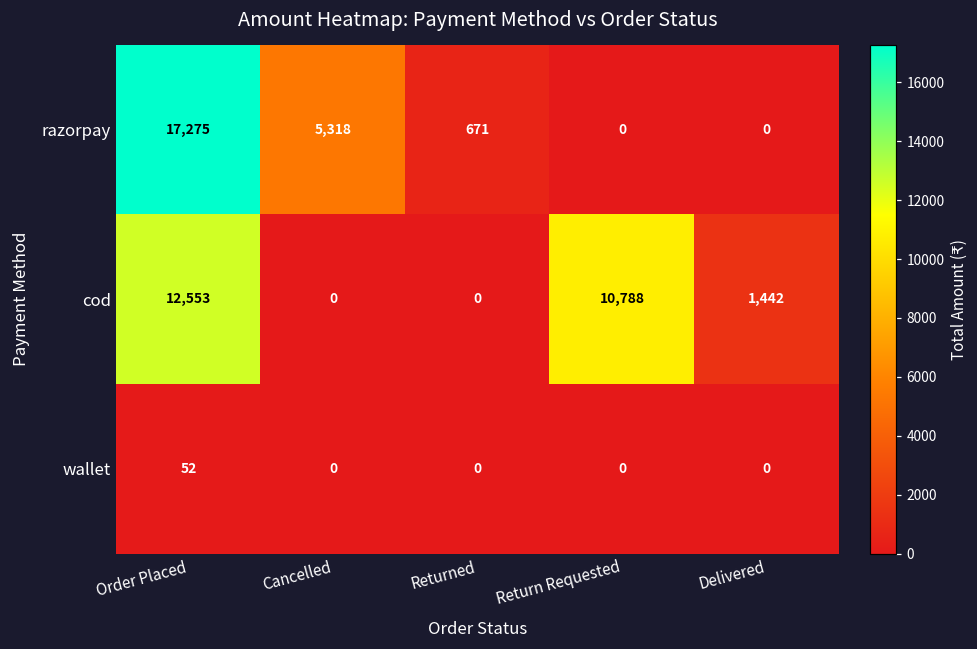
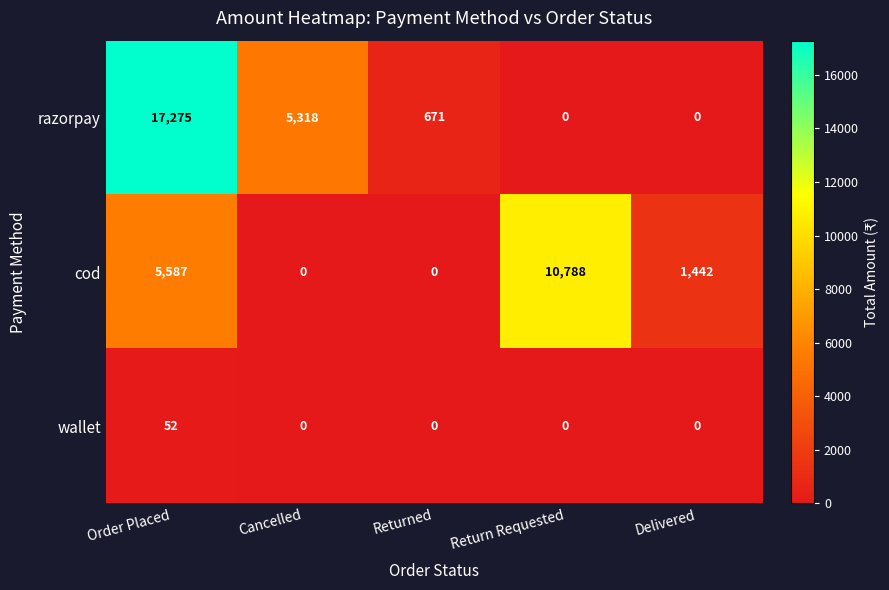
  {
    "razorpay": {
      "Order Placed": "17,275",
      "Cancelled": "5,318",
      "Returned": "671",
      "Return Requested": "0",
      "Delivered": "0"
    },
    "cod": {
-     "Order Placed": "12,553",
+     "Order Placed": "5,587",
      "Cancelled": "0",
      "Returned": "0",
      "Return Requested": "10,788",
      "Delivered": "1,442"
    },
    "wallet": {
      "Order Placed": "52",
      "Cancelled": "0",
      "Returned": "0",
      "Return Requested": "0",
      "Delivered": "0"
    }
  }
